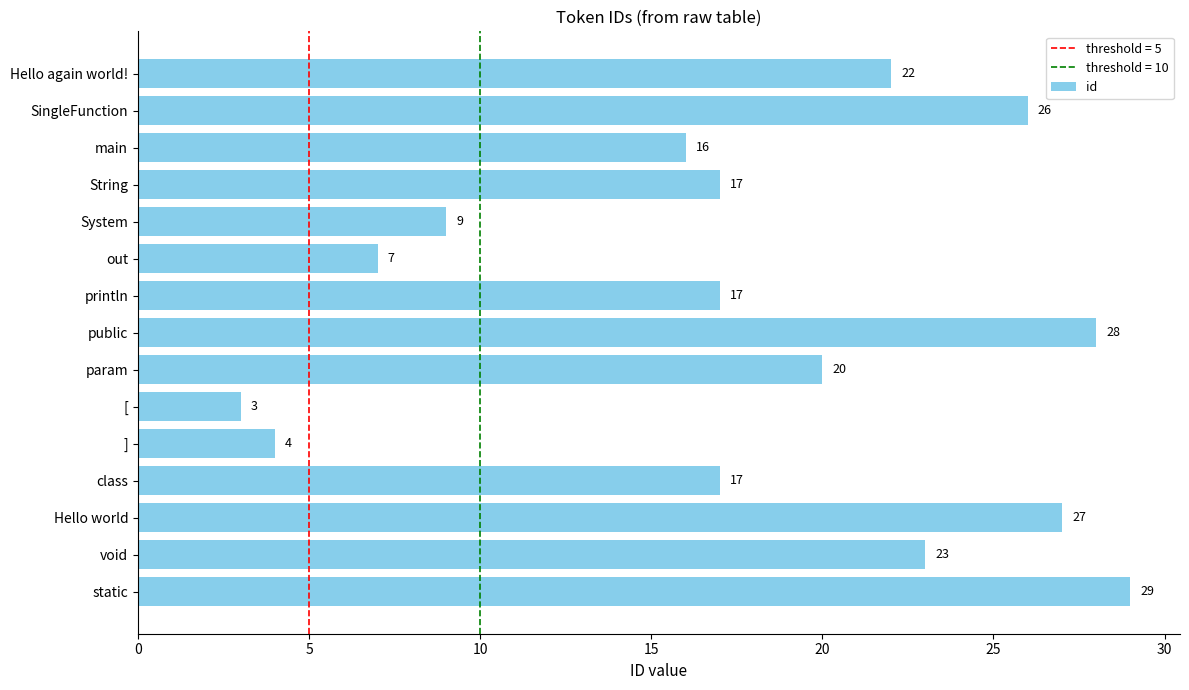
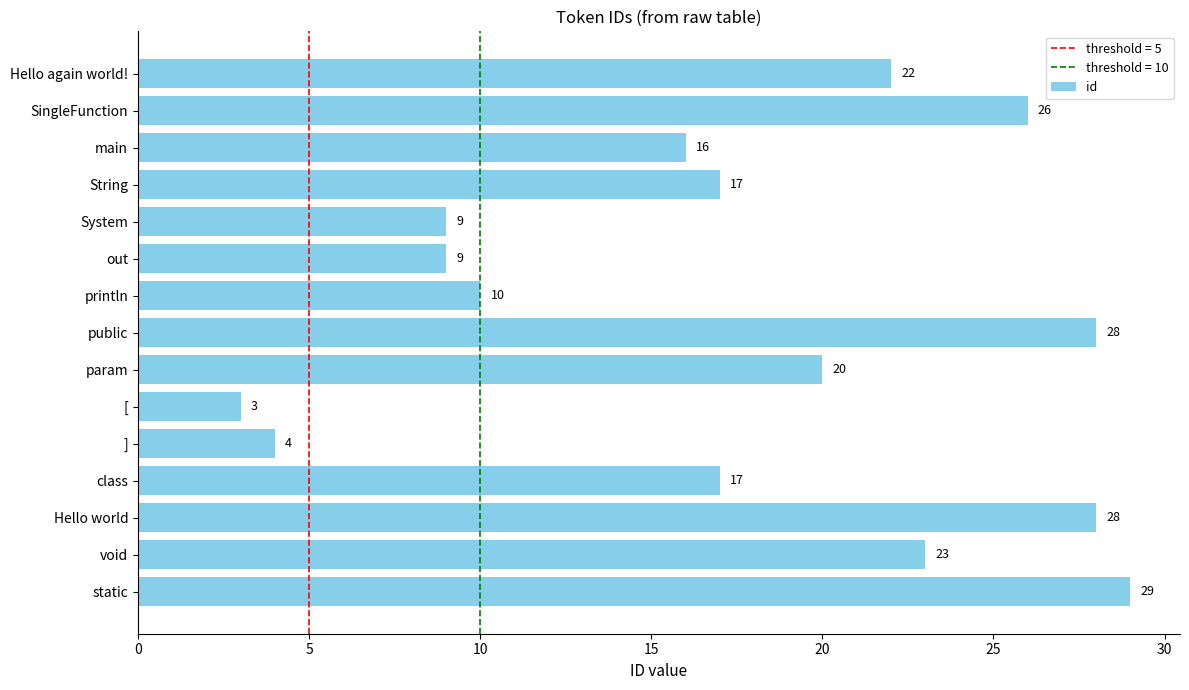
  {
    "Hello again world!": 22,
    "SingleFunction": 26,
    "main": 16,
    "String": 17,
    "System": 9,
-   "out": 7,
-   "println": 17,
+   "out": 9,
+   "println": 10,
    "public": 28,
    "param": 20,
    "[": 3,
    "]": 4,
    "class": 17,
-   "Hello world": 27,
+   "Hello world": 28,
    "void": 23,
    "static": 29
  }
